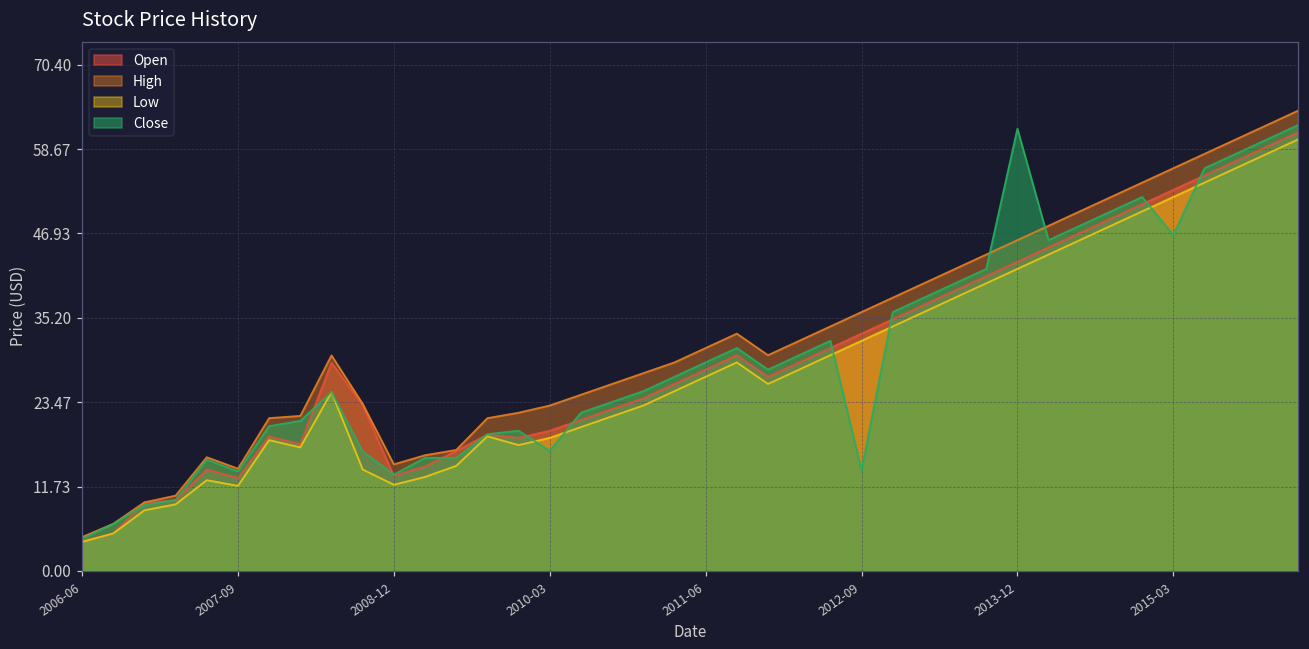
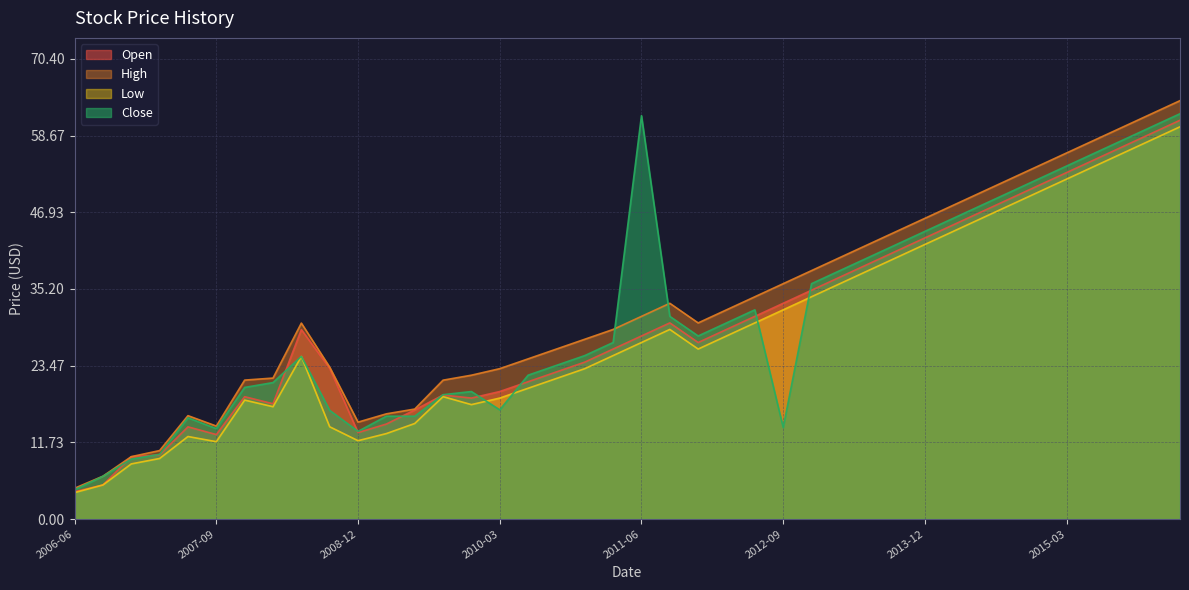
  {
    "Close": {
      "2010-03": 17,
-     "2011-06": 29,
+     "2011-06": 62,
      "2012-09": 14,
-     "2013-12": 62,
-     "2015-03": 47
+     "2013-12": 44,
+     "2015-03": 54
    }
  }
